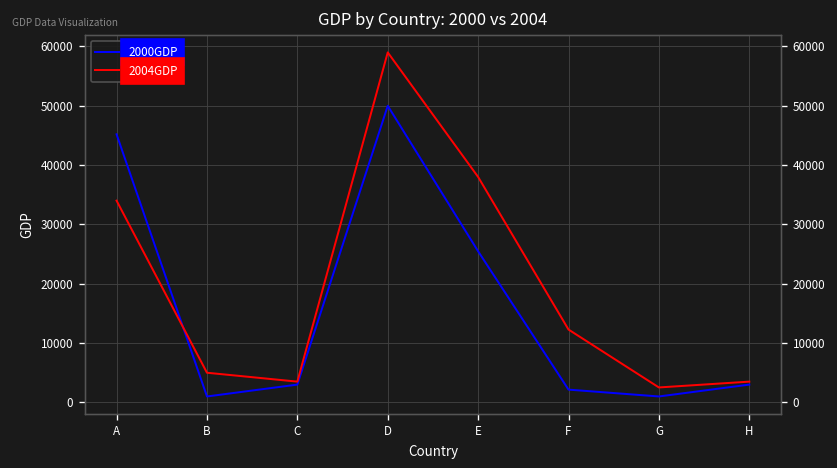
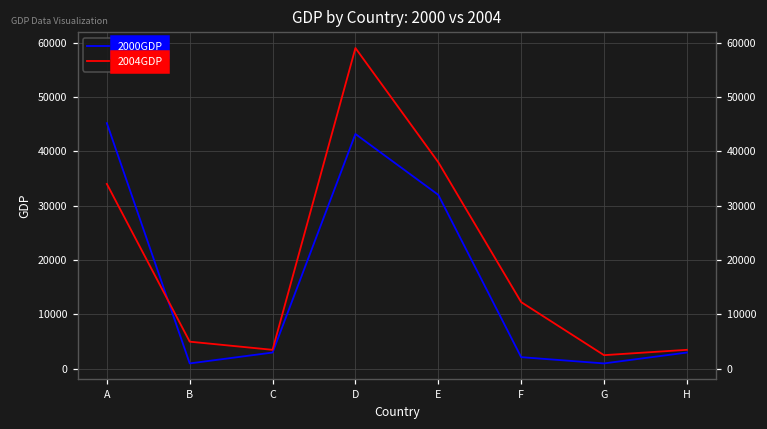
  {
    "2000GDP": {
      "A": 45000,
      "B": 1000,
-     "D": 50000,
-     "E": 25000,
+     "D": 43000,
+     "E": 32000,
      "F": 2000,
      "G": 1000
    },
    "2004GDP": {
      "A": 34000,
      "B": 5000,
      "D": 59000,
      "E": 38000,
      "F": 12000,
      "G": 3000
    }
  }
